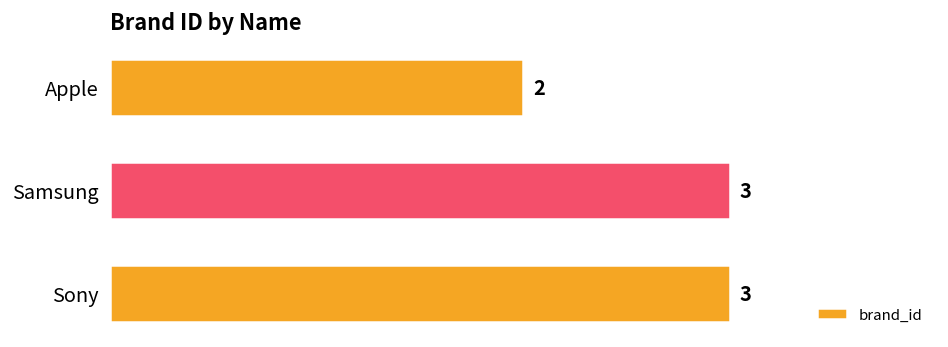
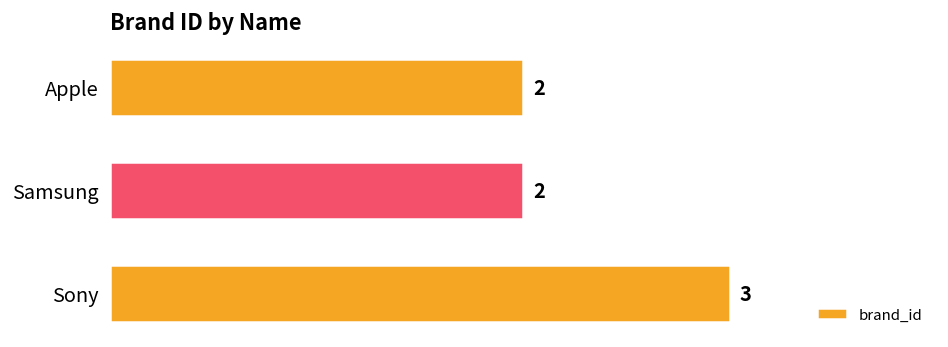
  {
    "Apple": 2,
-   "Samsung": 3,
+   "Samsung": 2,
    "Sony": 3
  }
